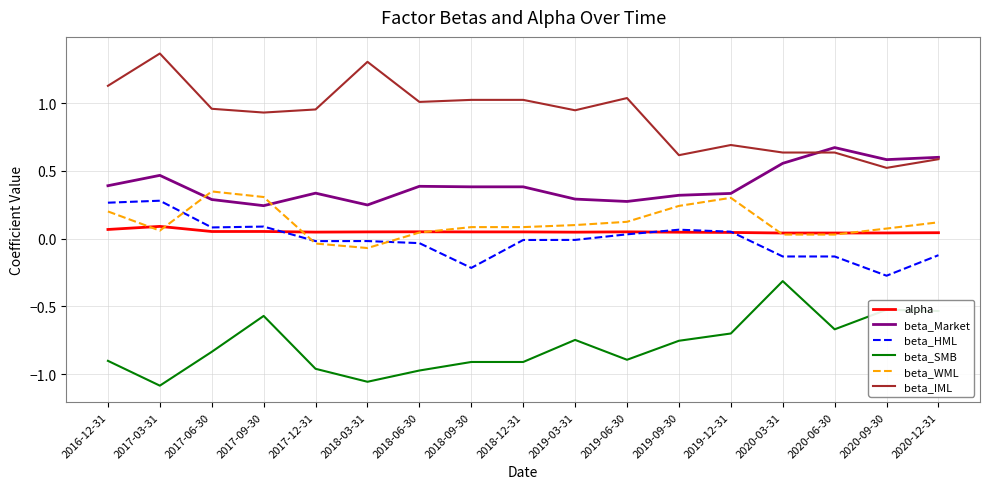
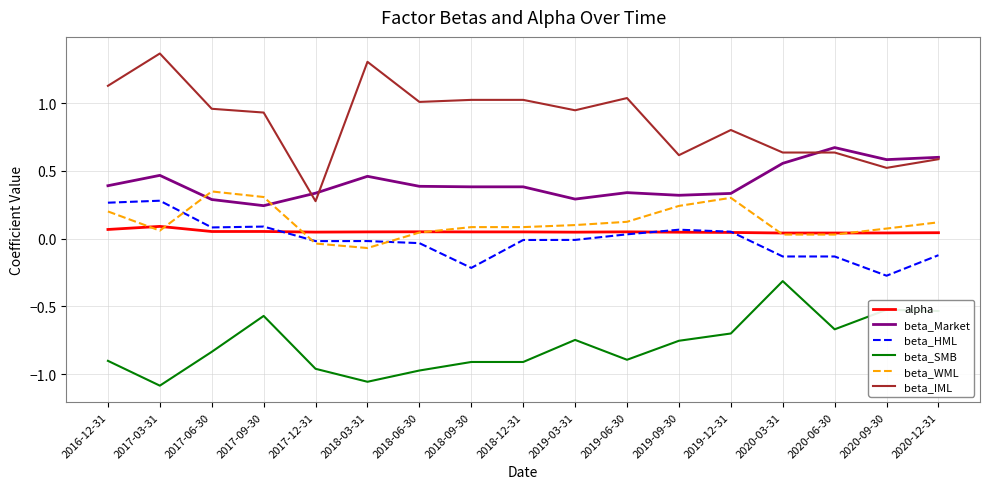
  {
    "alpha": {
      "2016-12-31": 0.07,
      "2017-03-31": 0.09,
      "2017-06-30": 0.05,
      "2017-09-30": 0.05,
      "2017-12-31": 0.05,
      "2018-03-31": 0.05,
      "2018-09-30": 0.05,
      "2018-12-31": 0.05,
      "2019-03-31": 0.05,
      "2020-09-30": 0.04,
      "2020-12-31": 0.04
    },
    "beta_Market": {
      "2016-12-31": 0.39,
      "2017-03-31": 0.47,
      "2017-06-30": 0.29,
      "2017-09-30": 0.24,
      "2017-12-31": 0.34,
-     "2018-03-31": 0.25,
+     "2018-03-31": 0.46,
      "2018-06-30": 0.39,
      "2018-09-30": 0.38,
      "2018-12-31": 0.38,
      "2019-03-31": 0.29,
-     "2019-06-30": 0.27,
+     "2019-06-30": 0.34,
      "2019-09-30": 0.32,
      "2019-12-31": 0.33,
      "2020-03-31": 0.56,
      "2020-06-30": 0.67,
      "2020-09-30": 0.58
    },
    "beta_HML": {
      "2016-12-31": 0.27,
      "2017-03-31": 0.28,
      "2017-06-30": 0.08,
      "2017-09-30": 0.09,
      "2018-03-31": -0.02,
      "2018-06-30": -0.03,
      "2018-09-30": -0.22,
      "2018-12-31": -0.01,
      "2019-03-31": -0.01,
      "2020-03-31": -0.13,
      "2020-06-30": -0.13,
      "2020-09-30": -0.27,
      "2020-12-31": -0.12
    },
    "beta_SMB": {
      "2016-12-31": -0.90,
      "2017-03-31": -1.08,
      "2017-06-30": -0.84,
      "2017-09-30": -0.57,
      "2017-12-31": -0.96,
      "2018-03-31": -1.06,
      "2018-06-30": -0.97,
      "2018-09-30": -0.91,
      "2018-12-31": -0.91,
      "2019-03-31": -0.75,
      "2019-06-30": -0.89,
      "2019-09-30": -0.75,
      "2019-12-31": -0.70,
      "2020-03-31": -0.31,
      "2020-06-30": -0.67
    },
    "beta_WML": {
      "2016-12-31": 0.20,
      "2017-03-31": 0.06,
      "2017-06-30": 0.35,
      "2017-09-30": 0.31,
      "2018-03-31": -0.07,
      "2018-09-30": 0.09,
      "2018-12-31": 0.09,
      "2019-03-31": 0.10,
      "2019-06-30": 0.12,
      "2019-09-30": 0.24,
      "2019-12-31": 0.30,
      "2020-09-30": 0.07,
      "2020-12-31": 0.12
    },
    "beta_IML": {
      "2016-12-31": 1.13,
      "2017-03-31": 1.37,
      "2017-06-30": 0.96,
      "2017-09-30": 0.93,
-     "2017-12-31": 0.95,
+     "2017-12-31": 0.28,
      "2018-03-31": 1.30,
      "2018-06-30": 1.01,
      "2018-09-30": 1.02,
      "2018-12-31": 1.02,
      "2019-03-31": 0.95,
      "2019-06-30": 1.04,
      "2019-09-30": 0.62,
-     "2019-12-31": 0.69,
+     "2019-12-31": 0.80,
      "2020-03-31": 0.64,
      "2020-06-30": 0.64,
      "2020-09-30": 0.52
    }
  }
